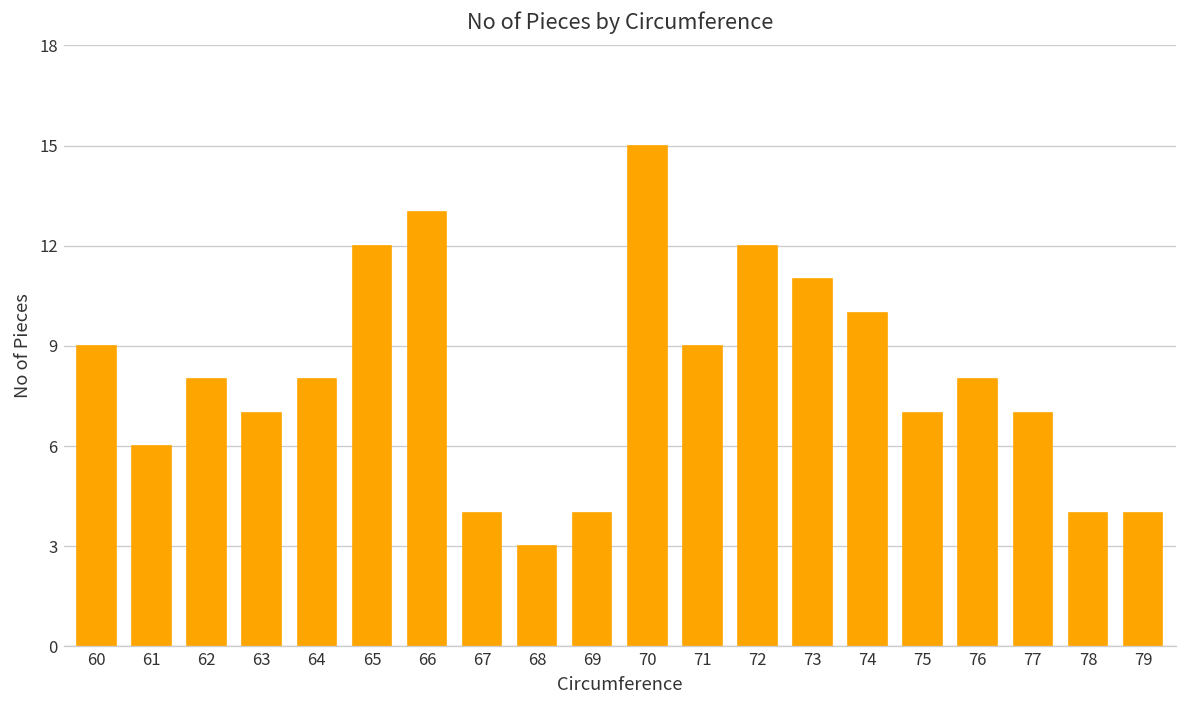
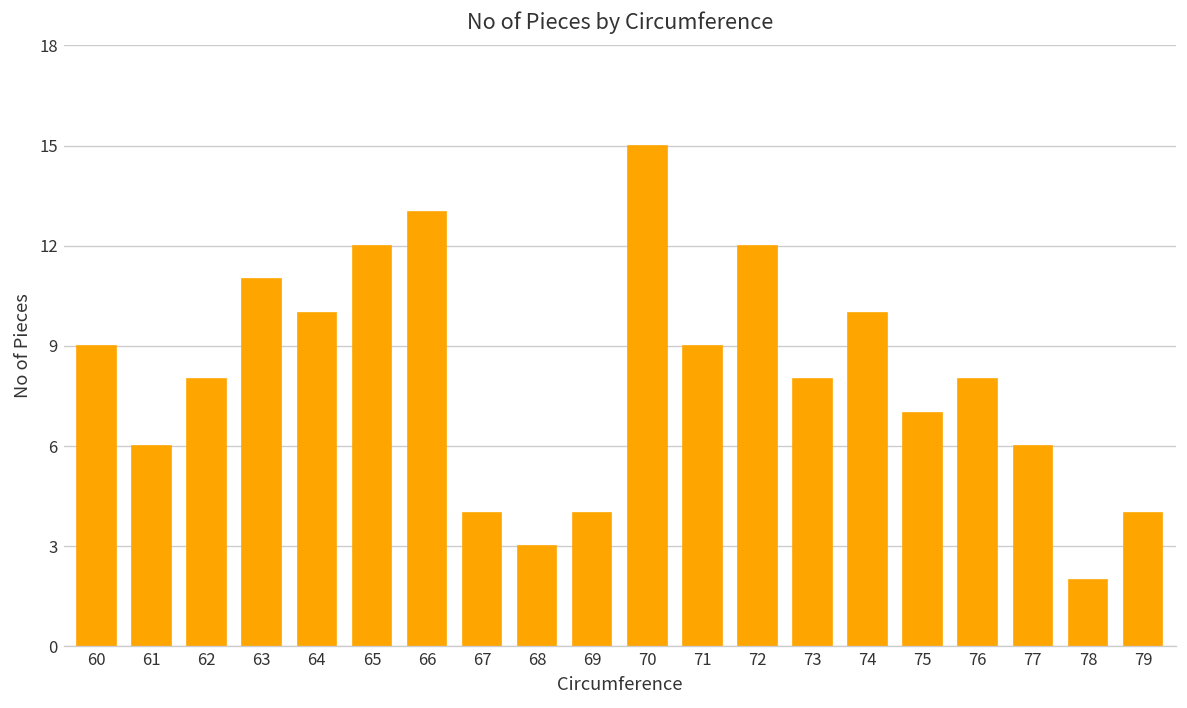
  {
    "60": 9,
    "61": 6,
    "62": 8,
-   "63": 7,
-   "64": 8,
+   "63": 11,
+   "64": 10,
    "65": 12,
    "66": 13,
    "67": 4,
    "68": 3,
    "69": 4,
    "70": 15,
    "71": 9,
    "72": 12,
-   "73": 11,
+   "73": 8,
    "74": 10,
    "75": 7,
    "76": 8,
-   "77": 7,
-   "78": 4,
+   "77": 6,
+   "78": 2,
    "79": 4
  }
